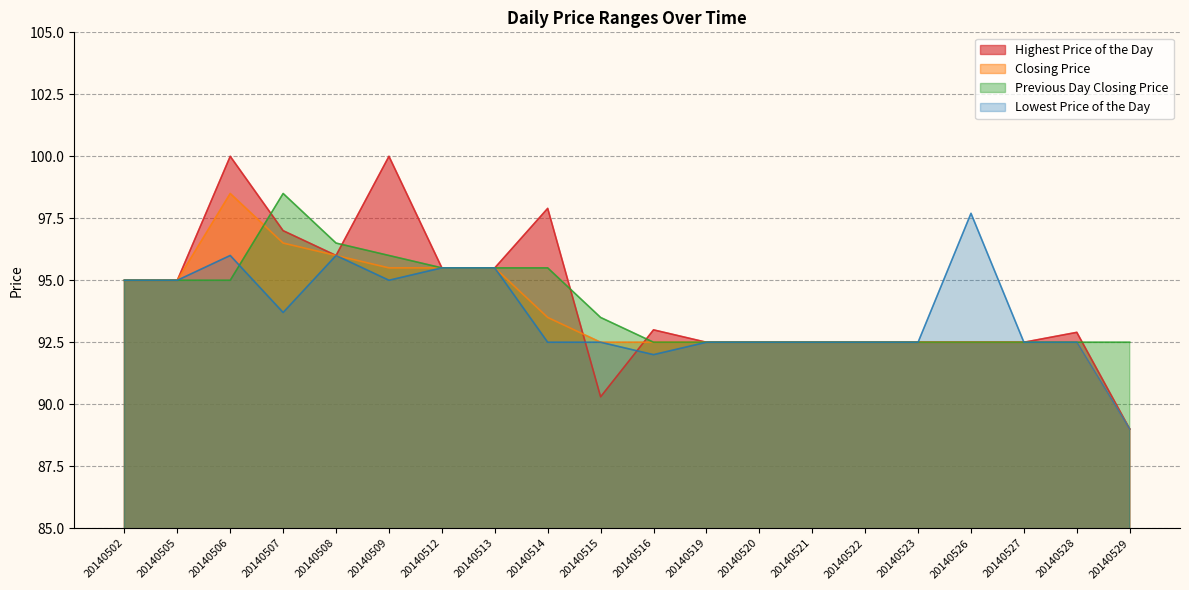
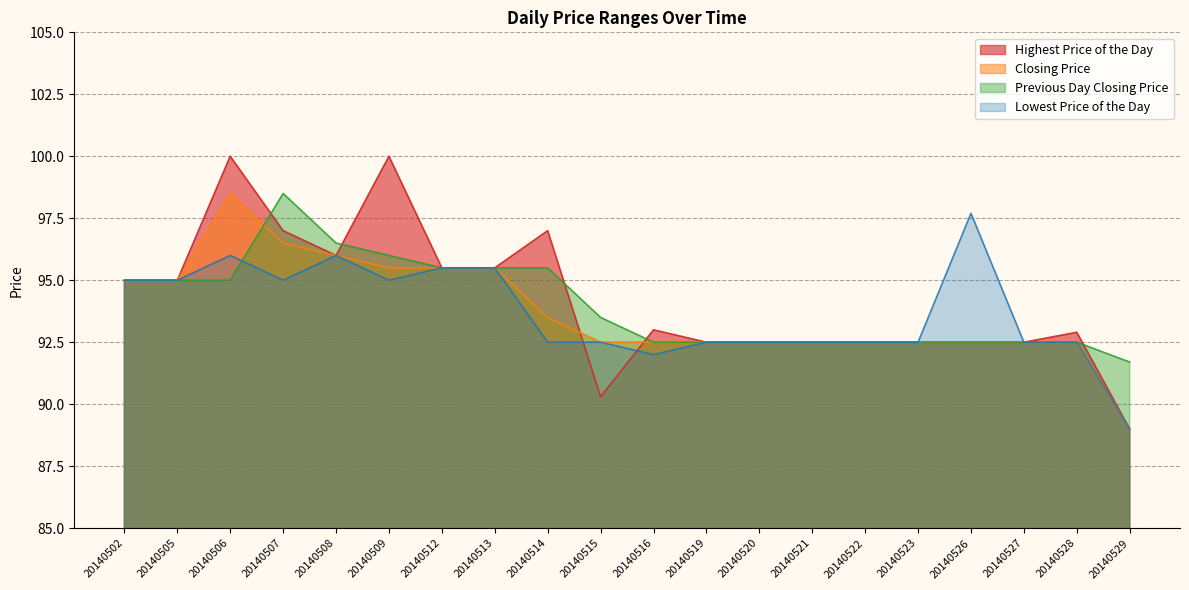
  {
    "Highest Price of the Day": {
      "20140506": 100.0,
      "20140507": 97.0,
      "20140509": 100.0,
-     "20140514": 97.9,
+     "20140514": 97.0,
      "20140515": 90.3,
      "20140516": 93.0,
      "20140528": 92.9
    },
    "Closing Price": {
      "20140506": 98.5,
      "20140507": 96.5,
      "20140509": 95.5,
      "20140514": 93.5
    },
    "Previous Day Closing Price": {
      "20140506": 95.0,
      "20140507": 98.5,
      "20140508": 96.5,
      "20140509": 96.0,
      "20140514": 95.5,
      "20140515": 93.5,
-     "20140529": 92.5
+     "20140529": 91.7
    },
    "Lowest Price of the Day": {
      "20140506": 96.0,
-     "20140507": 93.7,
+     "20140507": 95.0,
      "20140509": 95.0,
      "20140514": 92.5,
      "20140516": 92.0,
      "20140526": 97.7
    }
  }
